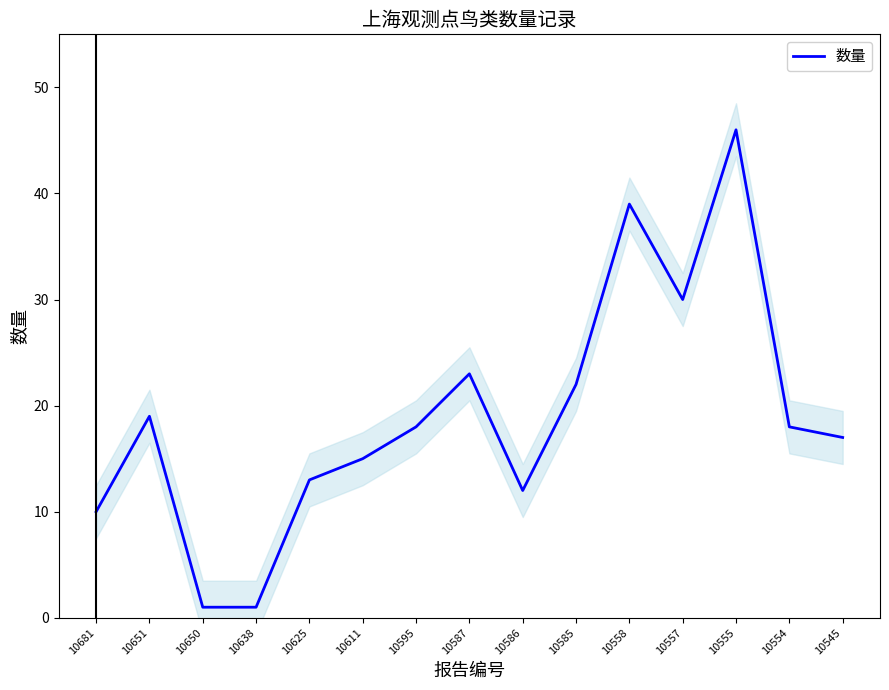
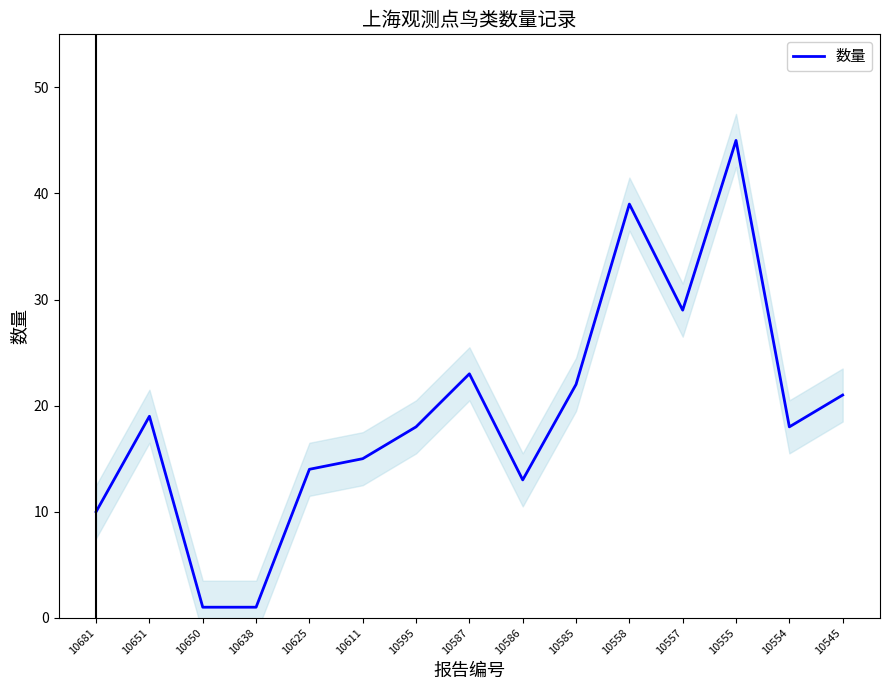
  {
    "数量": {
      "10681": 10,
      "10651": 19,
      "10650": 1,
      "10638": 1,
-     "10625": 13,
+     "10625": 14,
      "10611": 15,
      "10595": 18,
      "10587": 23,
-     "10586": 12,
+     "10586": 13,
      "10585": 22,
      "10558": 39,
-     "10557": 30,
-     "10555": 46,
+     "10557": 29,
+     "10555": 45,
      "10554": 18,
-     "10545": 17
+     "10545": 21
    }
  }
